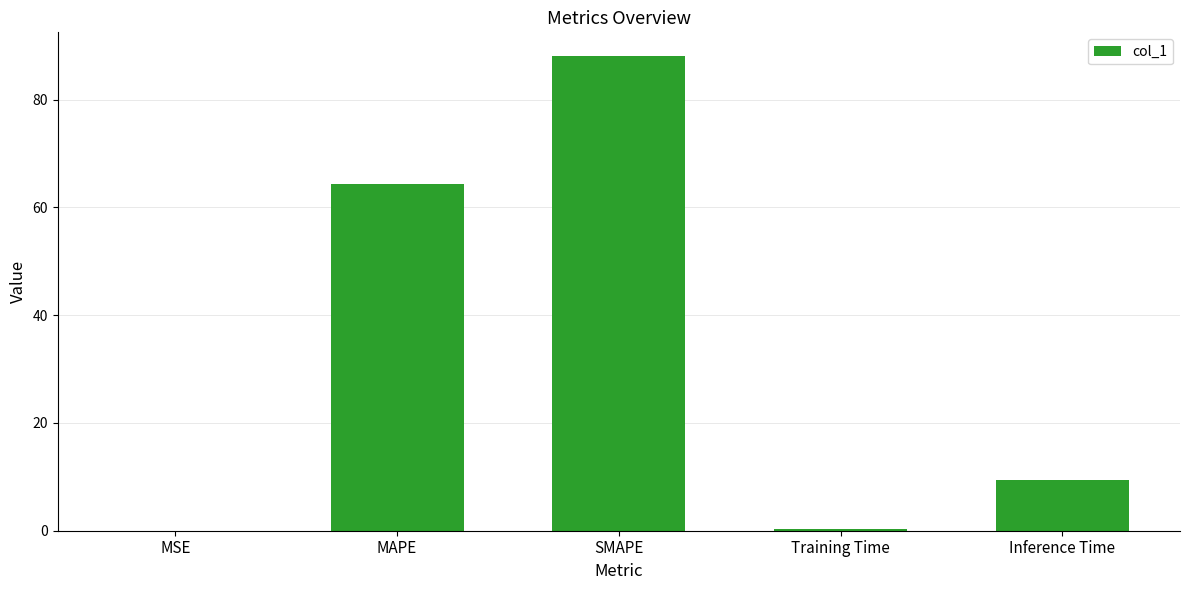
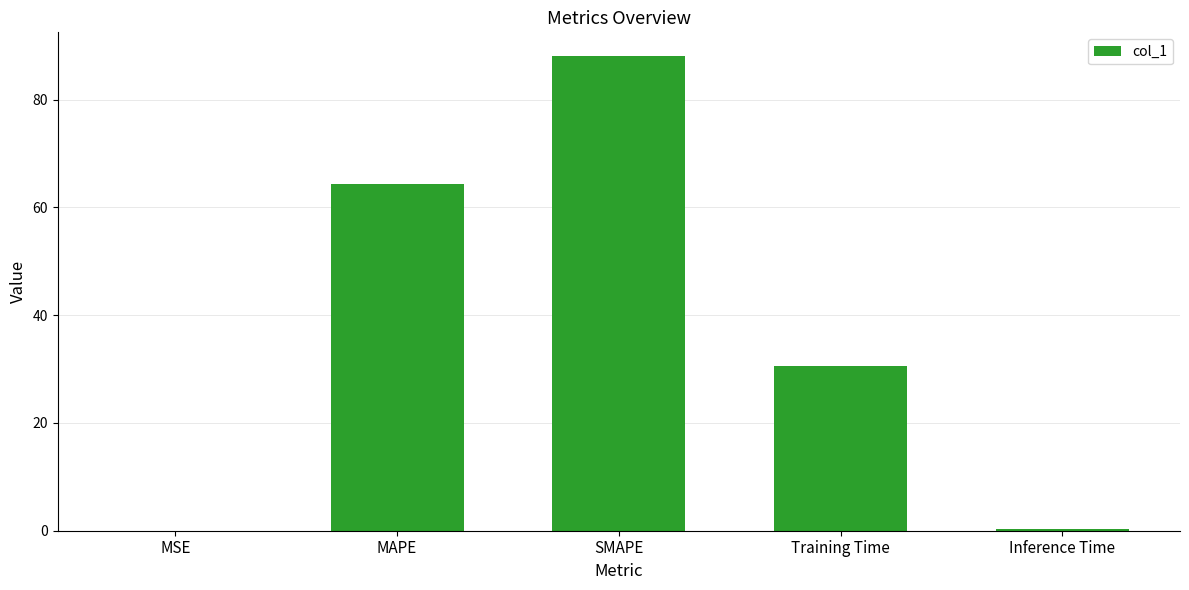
  {
    "MAPE": 64,
    "SMAPE": 88,
-   "Training Time": 0,
-   "Inference Time": 9
+   "Training Time": 31,
+   "Inference Time": 0
  }
